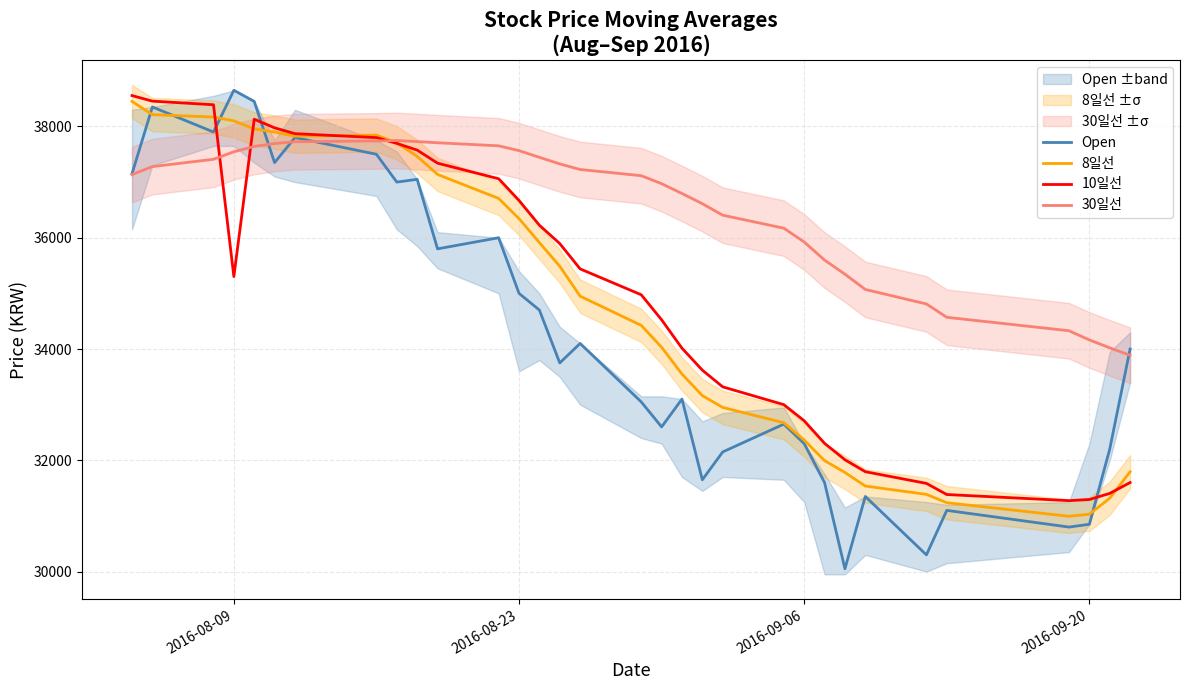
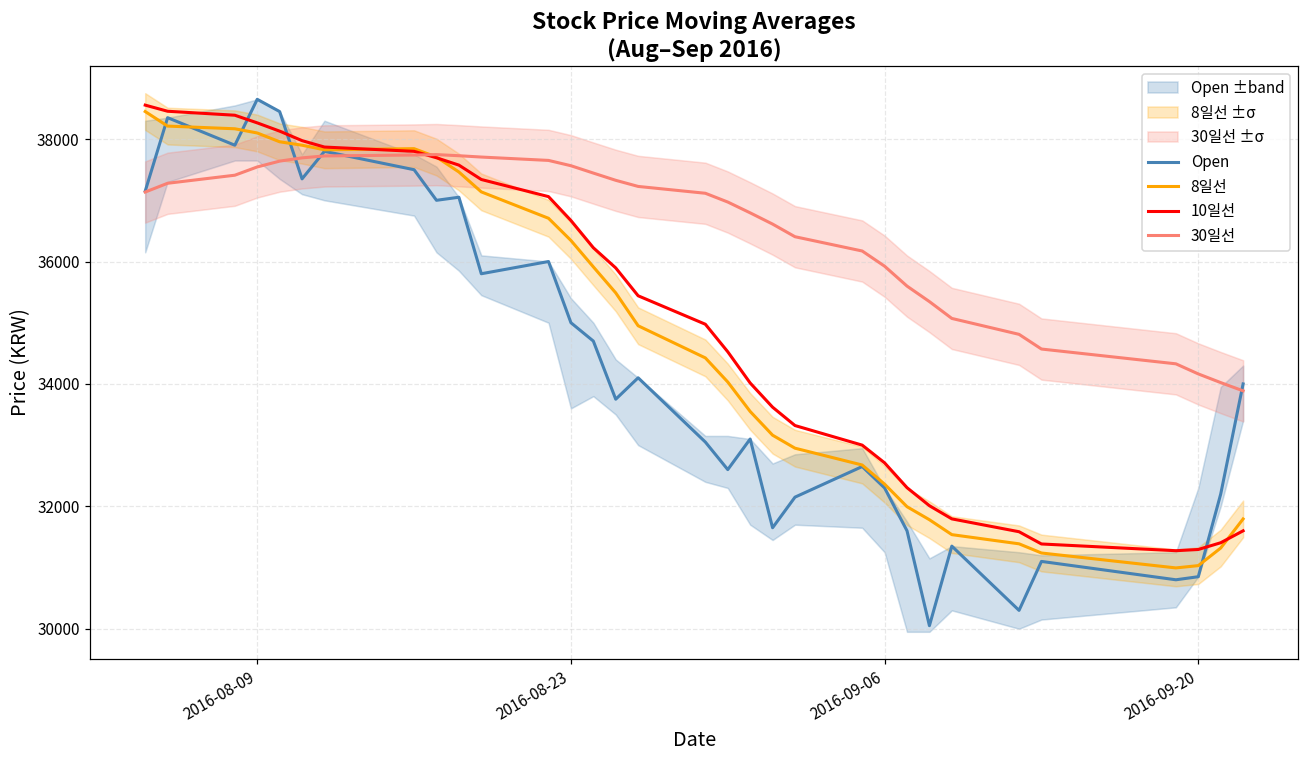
  {
    "10일선": {
-     "2016-08-09": 35300,
+     "2016-08-09": 38300,
      "2016-09-06": 32700
    }
  }
